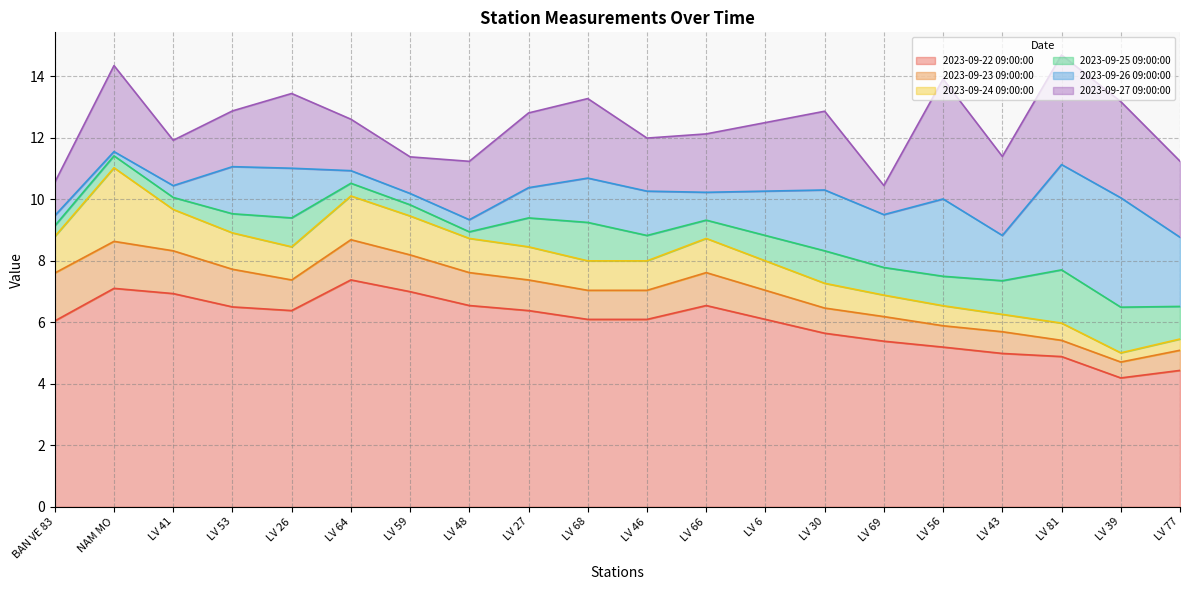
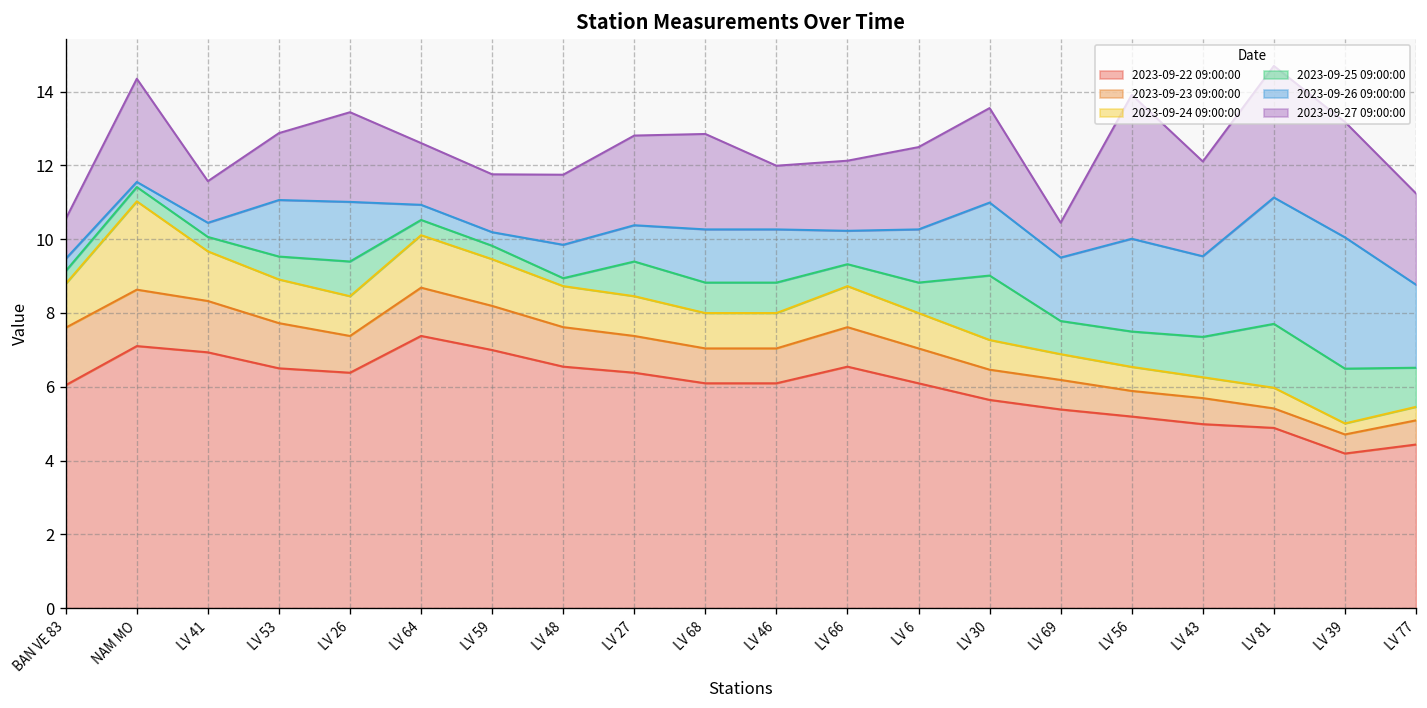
  {
    "2023-09-25 09:00:00": {
      "BAN VE 83": 0.3,
      "NAM MO": 0.4,
      "LV 41": 0.4,
      "LV 53": 0.6,
      "LV 26": 0.9,
      "LV 64": 0.4,
      "LV 59": 0.4,
      "LV 48": 0.2,
      "LV 27": 0.9,
-     "LV 68": 1.2,
+     "LV 68": 0.8,
      "LV 46": 0.8,
      "LV 66": 0.6,
      "LV 6": 0.8,
-     "LV 30": 1.1,
+     "LV 30": 1.7,
      "LV 69": 0.9,
      "LV 56": 1.0,
      "LV 43": 1.1,
      "LV 81": 1.7,
      "LV 39": 1.5,
      "LV 77": 1.1
    },
    "2023-09-26 09:00:00": {
      "BAN VE 83": 0.3,
      "NAM MO": 0.1,
      "LV 41": 0.4,
      "LV 53": 1.5,
      "LV 26": 1.6,
      "LV 64": 0.4,
      "LV 59": 0.4,
-     "LV 48": 0.4,
+     "LV 48": 0.9,
      "LV 27": 1.0,
      "LV 68": 1.4,
      "LV 46": 1.4,
      "LV 66": 0.9,
      "LV 6": 1.4,
      "LV 30": 2.0,
      "LV 69": 1.7,
      "LV 56": 2.5,
-     "LV 43": 1.5,
+     "LV 43": 2.2,
      "LV 81": 3.4,
      "LV 39": 3.6,
      "LV 77": 2.2
    },
    "2023-09-27 09:00:00": {
      "BAN VE 83": 1.1,
      "NAM MO": 2.8,
-     "LV 41": 1.5,
+     "LV 41": 1.1,
      "LV 53": 1.8,
      "LV 26": 2.4,
      "LV 64": 1.7,
-     "LV 59": 1.2,
+     "LV 59": 1.6,
      "LV 48": 1.9,
      "LV 27": 2.4,
      "LV 68": 2.6,
      "LV 46": 1.7,
      "LV 66": 1.9,
      "LV 6": 2.2,
      "LV 30": 2.6,
      "LV 69": 0.9,
      "LV 43": 2.6,
      "LV 39": 3.1,
      "LV 77": 2.5
    }
  }
